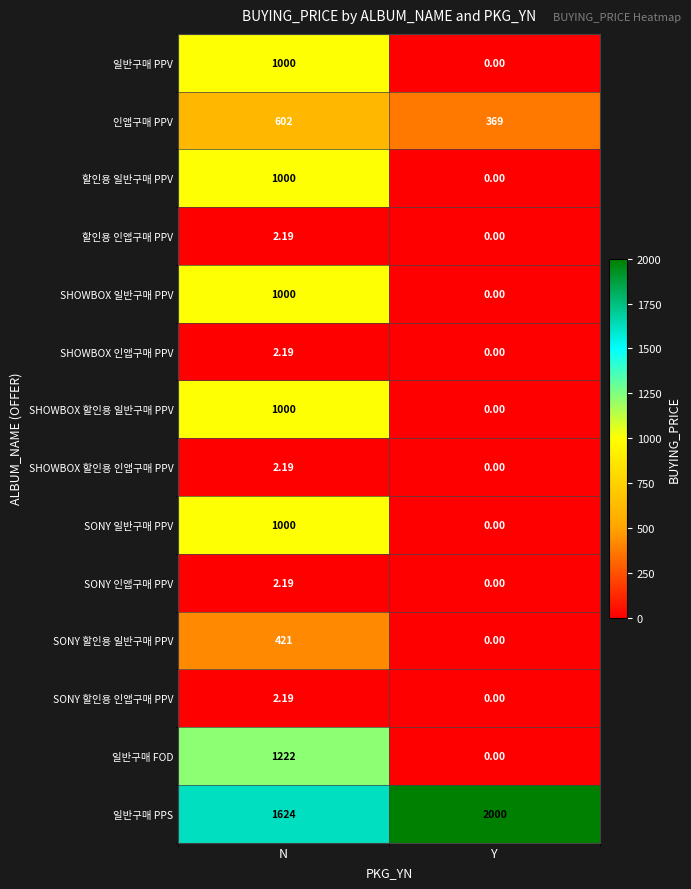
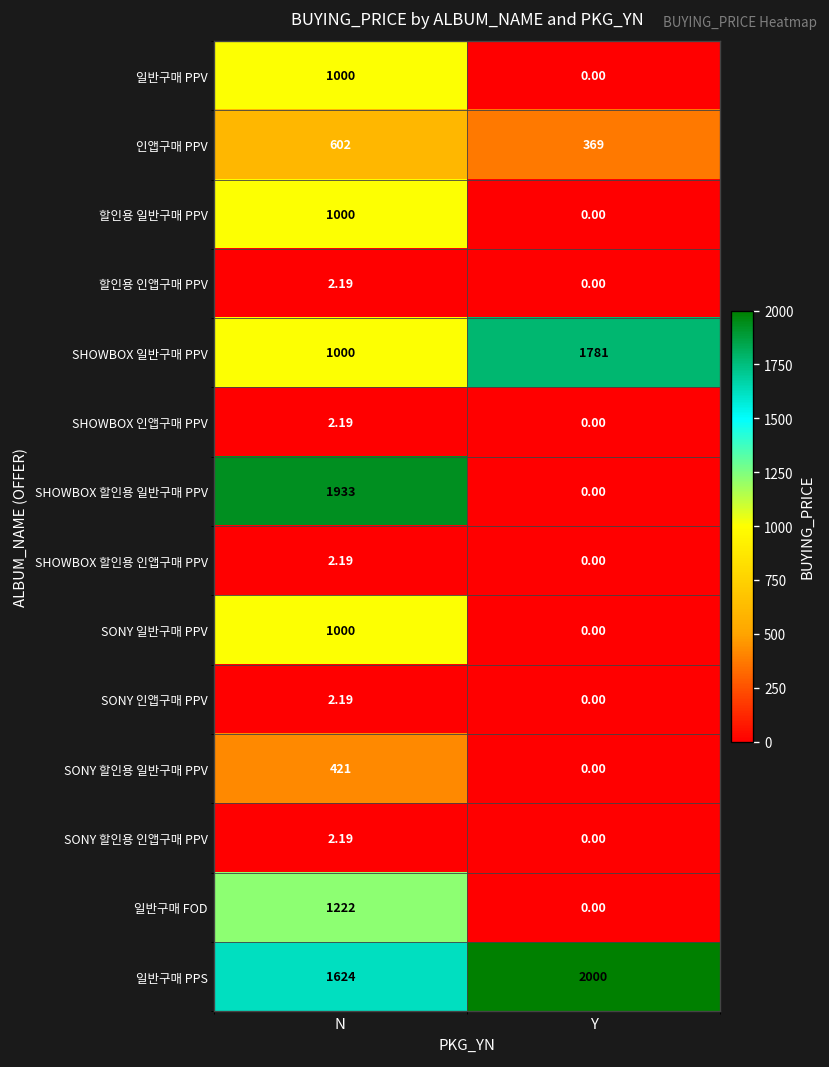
  {
    "일반구매 PPV": {
      "N": 1000,
      "Y": 0.00
    },
    "인앱구매 PPV": {
      "N": 602,
      "Y": 369
    },
    "할인용 일반구매 PPV": {
      "N": 1000,
      "Y": 0.00
    },
    "할인용 인앱구매 PPV": {
      "N": 2.19,
      "Y": 0.00
    },
    "SHOWBOX 일반구매 PPV": {
      "N": 1000,
-     "Y": 0.00
+     "Y": 1781
    },
    "SHOWBOX 인앱구매 PPV": {
      "N": 2.19,
      "Y": 0.00
    },
    "SHOWBOX 할인용 일반구매 PPV": {
-     "N": 1000,
+     "N": 1933,
      "Y": 0.00
    },
    "SHOWBOX 할인용 인앱구매 PPV": {
      "N": 2.19,
      "Y": 0.00
    },
    "SONY 일반구매 PPV": {
      "N": 1000,
      "Y": 0.00
    },
    "SONY 인앱구매 PPV": {
      "N": 2.19,
      "Y": 0.00
    },
    "SONY 할인용 일반구매 PPV": {
      "N": 421,
      "Y": 0.00
    },
    "SONY 할인용 인앱구매 PPV": {
      "N": 2.19,
      "Y": 0.00
    },
    "일반구매 FOD": {
      "N": 1222,
      "Y": 0.00
    },
    "일반구매 PPS": {
      "N": 1624,
      "Y": 2000
    }
  }
